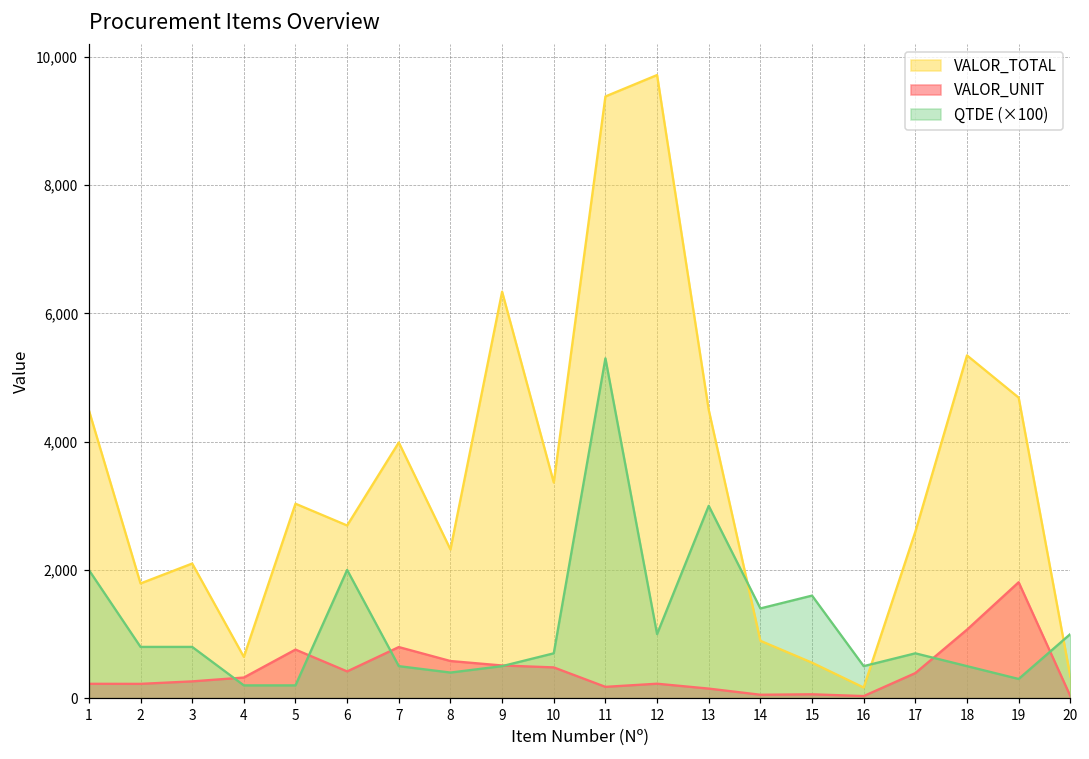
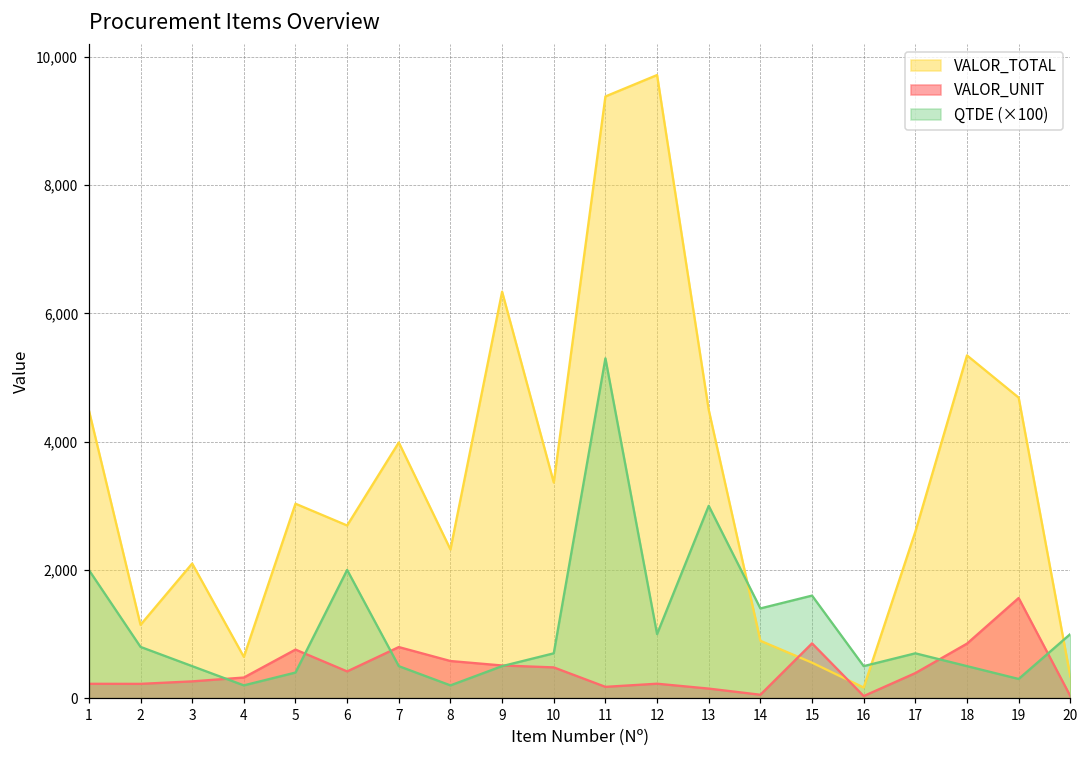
  {
    "VALOR_TOTAL": {
      "1": "4,500",
-     "2": "1,800",
+     "2": "1,100",
      "3": "2,100",
      "4": "600",
      "5": "3,000",
      "6": "2,700",
      "7": "4,000",
      "8": "2,300",
      "9": "6,300",
      "10": "3,400",
      "11": "9,400",
      "12": "9,700",
      "13": "4,500",
      "14": "900",
      "15": "600",
      "16": "200",
      "17": "2,600",
      "18": "5,300",
      "19": "4,700",
      "20": "300"
    },
    "VALOR_UNIT": {
      "1": "200",
      "2": "200",
      "3": "300",
      "4": "300",
      "5": "800",
      "6": "400",
      "7": "800",
      "8": "600",
      "10": "500",
      "11": "200",
      "12": "200",
      "13": "100",
      "14": "100",
-     "15": "100",
+     "15": "900",
      "16": "0",
      "17": "400",
-     "18": "1,100",
-     "19": "1,800",
+     "18": "900",
+     "19": "1,600",
      "20": "0"
    },
    "QTDE (×100)": {
      "1": "2,000",
      "2": "800",
-     "3": "800",
+     "3": "500",
      "4": "200",
-     "5": "200",
+     "5": "400",
      "6": "2,000",
      "7": "500",
-     "8": "400",
+     "8": "200",
      "10": "700",
      "11": "5,300",
      "12": "1,000",
      "13": "3,000",
      "14": "1,400",
      "15": "1,600",
      "16": "500",
      "17": "700",
      "18": "500",
      "19": "300",
      "20": "1,000"
    }
  }
